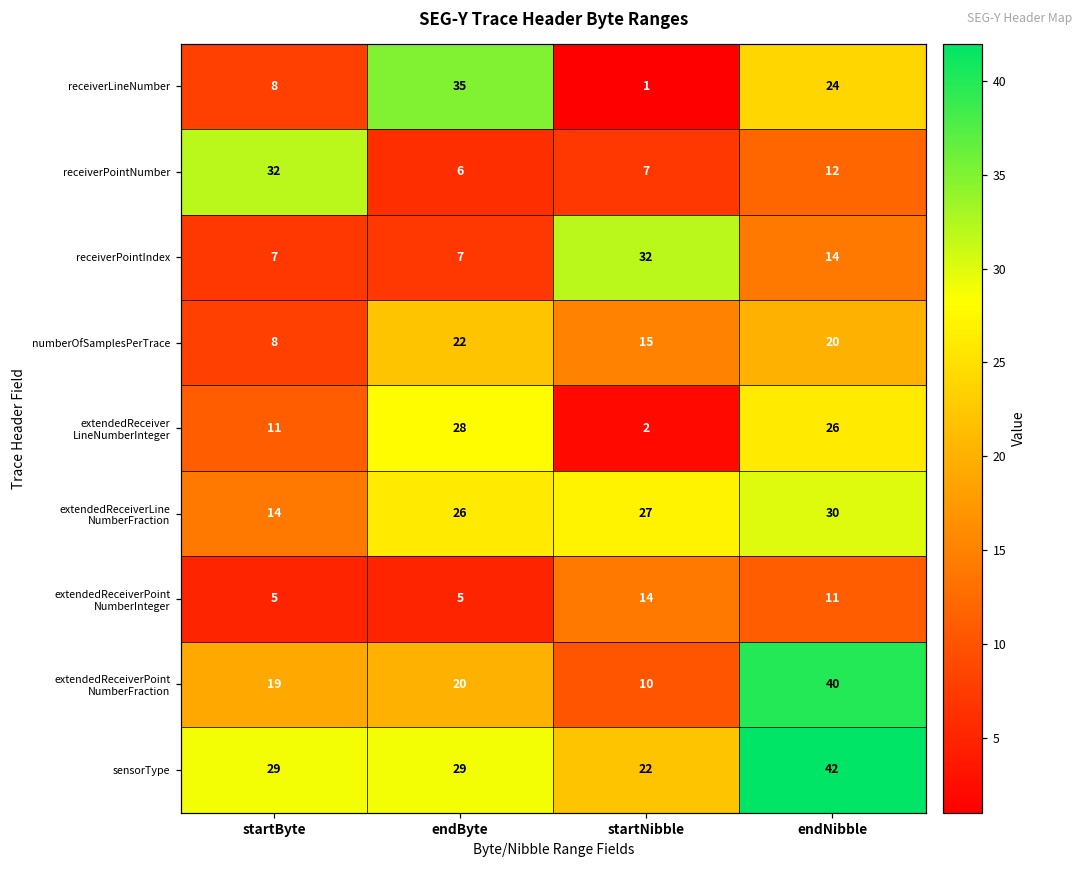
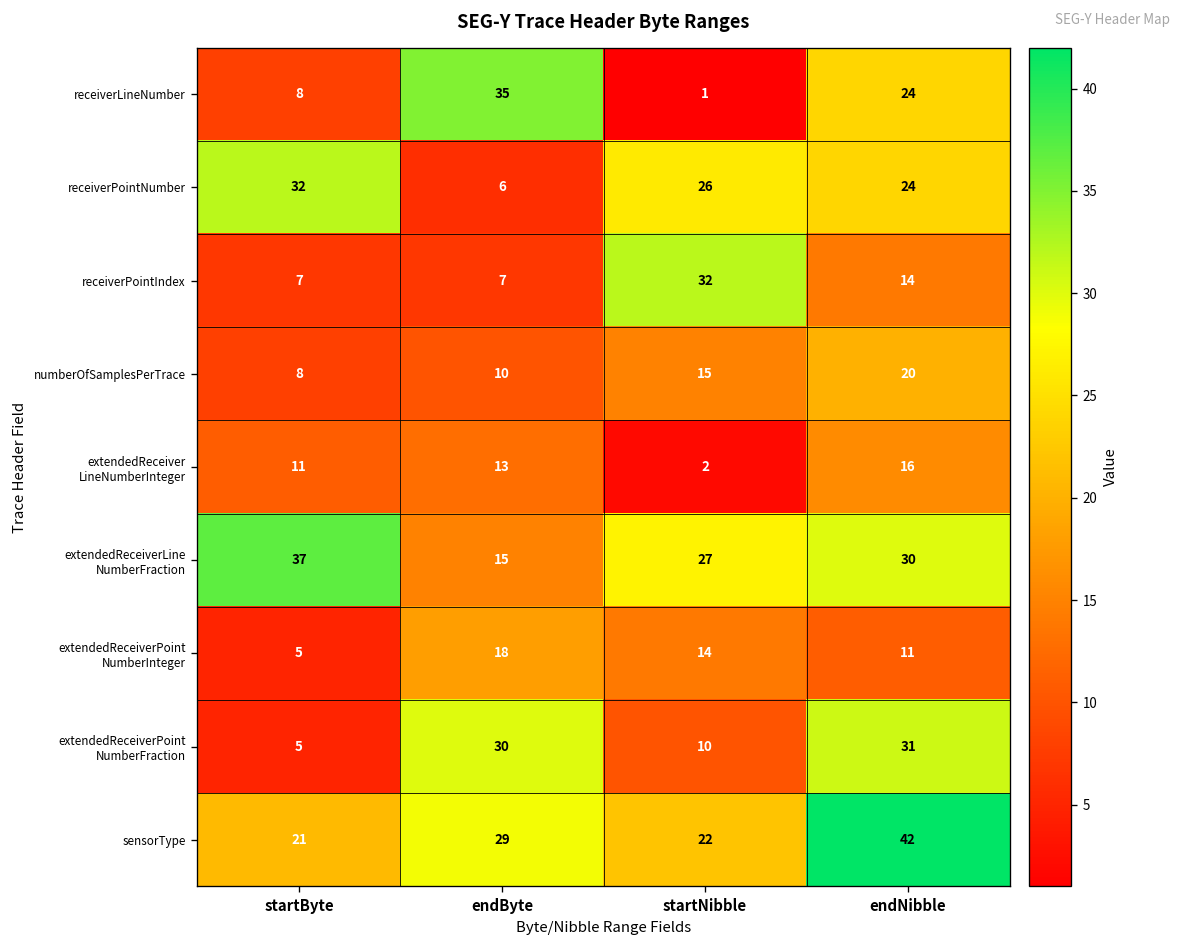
  {
    "receiverLineNumber": {
      "startByte": 8,
      "endByte": 35,
      "startNibble": 1,
      "endNibble": 24
    },
    "receiverPointNumber": {
      "startByte": 32,
      "endByte": 6,
-     "startNibble": 7,
-     "endNibble": 12
+     "startNibble": 26,
+     "endNibble": 24
    },
    "receiverPointIndex": {
      "startByte": 7,
      "endByte": 7,
      "startNibble": 32,
      "endNibble": 14
    },
    "numberOfSamplesPerTrace": {
      "startByte": 8,
-     "endByte": 22,
+     "endByte": 10,
      "startNibble": 15,
      "endNibble": 20
    },
    "extendedReceiver LineNumberInteger": {
      "startByte": 11,
-     "endByte": 28,
+     "endByte": 13,
      "startNibble": 2,
-     "endNibble": 26
+     "endNibble": 16
    },
    "extendedReceiverLine NumberFraction": {
-     "startByte": 14,
-     "endByte": 26,
+     "startByte": 37,
+     "endByte": 15,
      "startNibble": 27,
      "endNibble": 30
    },
    "extendedReceiverPoint NumberInteger": {
      "startByte": 5,
-     "endByte": 5,
+     "endByte": 18,
      "startNibble": 14,
      "endNibble": 11
    },
    "extendedReceiverPoint NumberFraction": {
-     "startByte": 19,
-     "endByte": 20,
+     "startByte": 5,
+     "endByte": 30,
      "startNibble": 10,
-     "endNibble": 40
+     "endNibble": 31
    },
    "sensorType": {
-     "startByte": 29,
+     "startByte": 21,
      "endByte": 29,
      "startNibble": 22,
      "endNibble": 42
    }
  }
